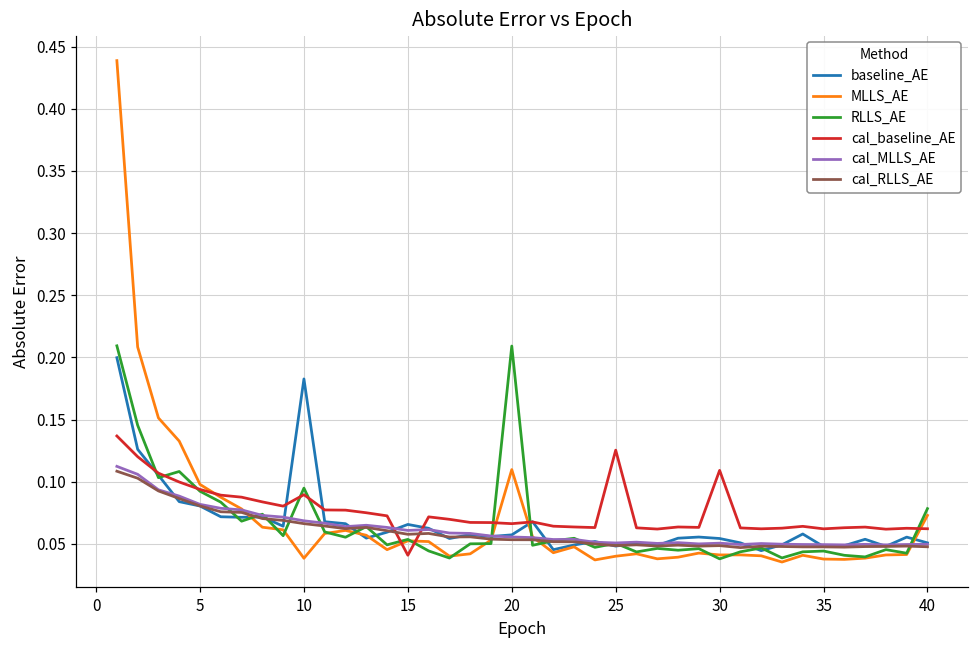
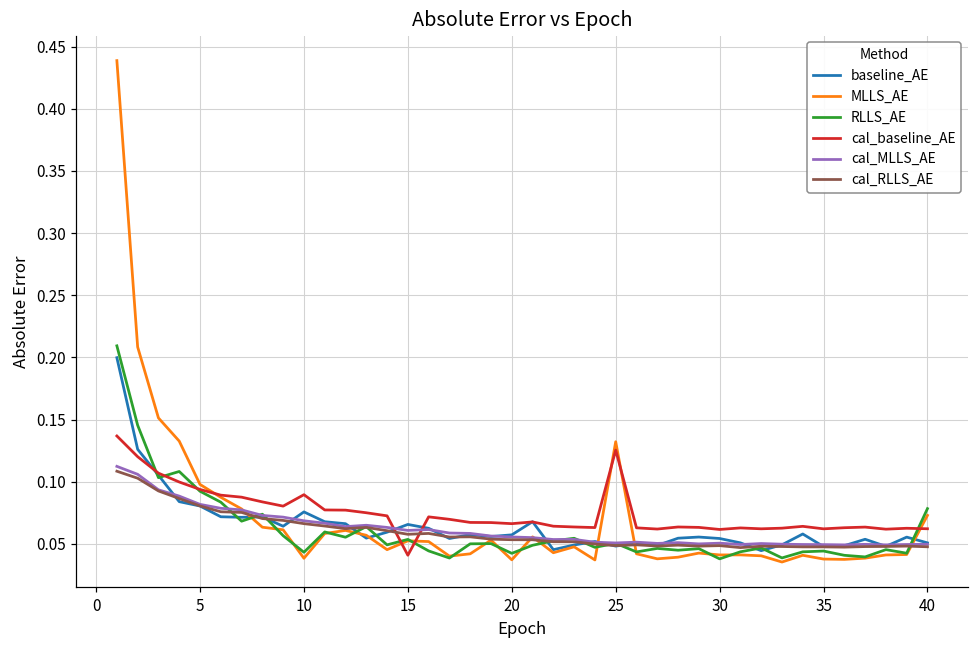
  {
    "baseline_AE": {
-     "10": 0.183,
+     "10": 0.076,
      "15": 0.066,
      "30": 0.054
    },
    "MLLS_AE": {
      "5": 0.098,
      "10": 0.038,
-     "20": 0.110,
-     "25": 0.040,
+     "20": 0.037,
+     "25": 0.132,
      "30": 0.041,
      "35": 0.038,
      "40": 0.073
    },
    "RLLS_AE": {
-     "10": 0.095,
-     "20": 0.209,
+     "10": 0.043,
+     "20": 0.042,
      "30": 0.038,
      "35": 0.044,
      "40": 0.078
    },
    "cal_baseline_AE": {
      "10": 0.090,
      "15": 0.041,
      "20": 0.066,
      "25": 0.125,
-     "30": 0.109,
+     "30": 0.062,
      "35": 0.062,
      "40": 0.062
    },
    "cal_MLLS_AE": {
      "10": 0.069,
      "15": 0.061
    },
    "cal_RLLS_AE": {
      "10": 0.066,
      "15": 0.058,
      "20": 0.053
    }
  }
